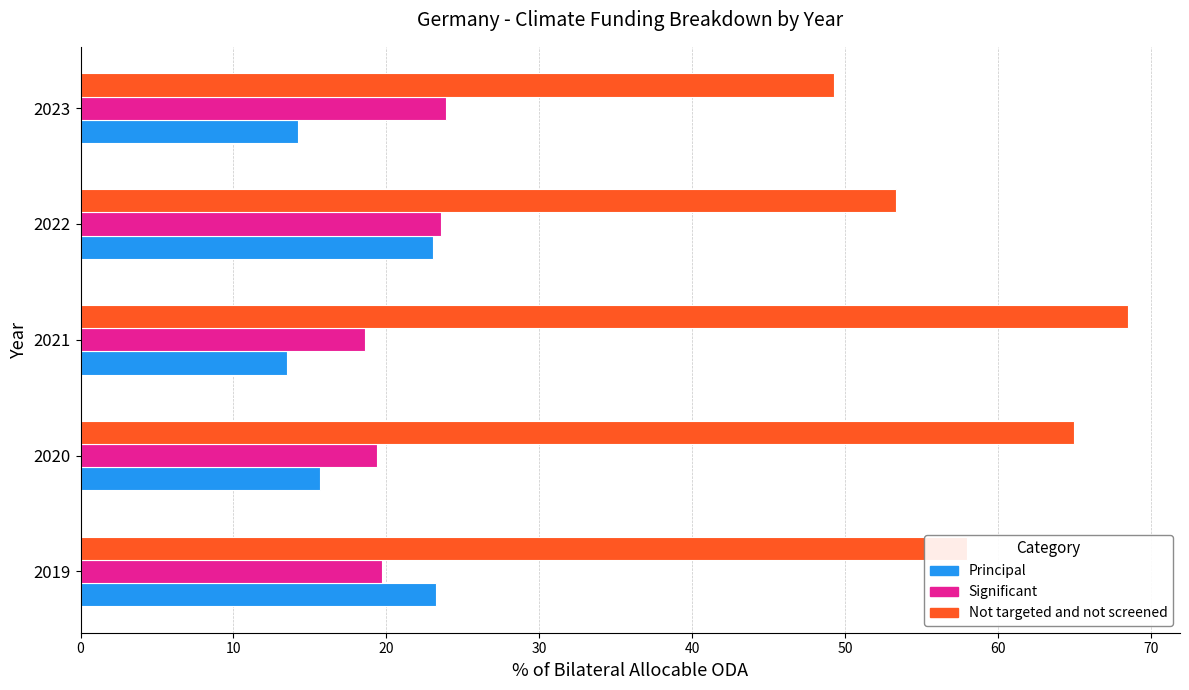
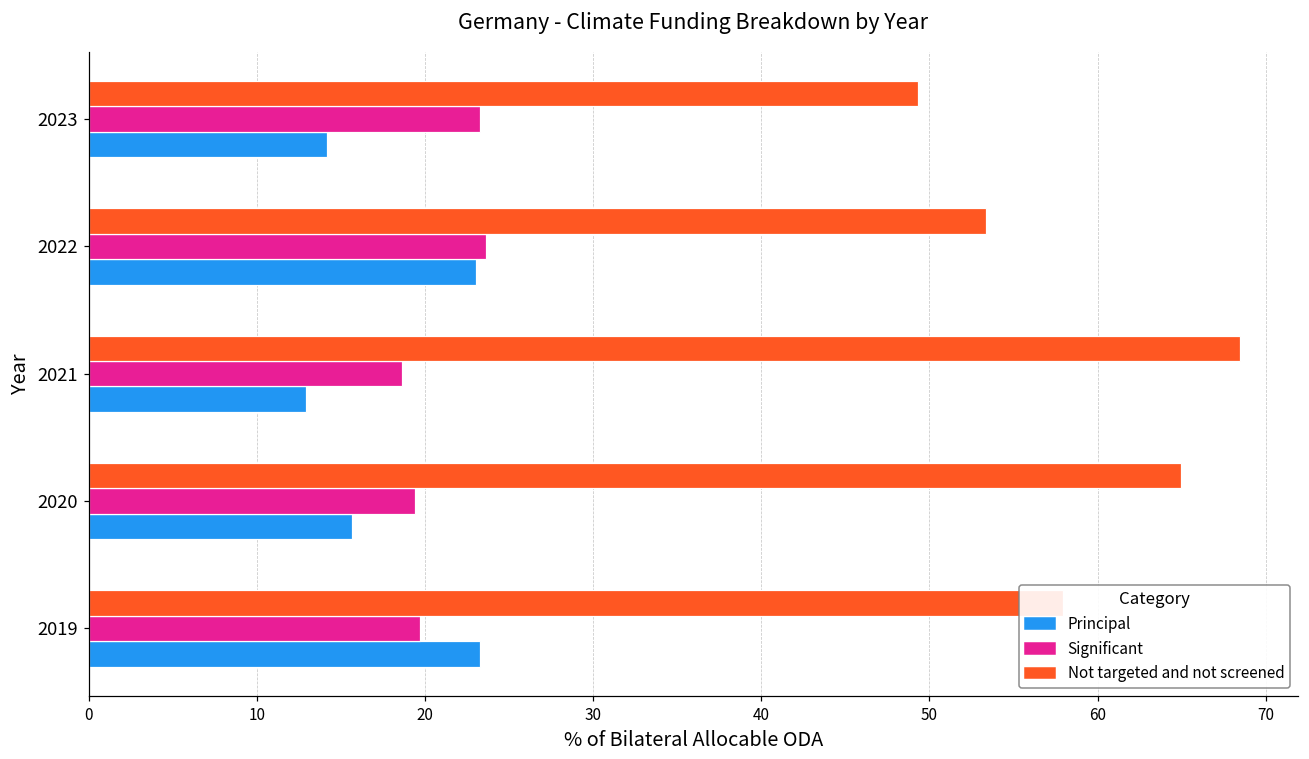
  {
    "Principal": {
      "2023": 14.2,
      "2022": 23.0,
-     "2021": 13.5,
+     "2021": 12.9,
      "2020": 15.6,
      "2019": 23.3
    },
    "Significant": {
-     "2023": 23.9,
+     "2023": 23.3,
      "2022": 23.6,
      "2021": 18.6,
      "2020": 19.4,
      "2019": 19.7
    },
    "Not targeted and not screened": {
      "2023": 49.3,
      "2022": 53.4,
      "2021": 68.5,
      "2020": 65.0
    }
  }
